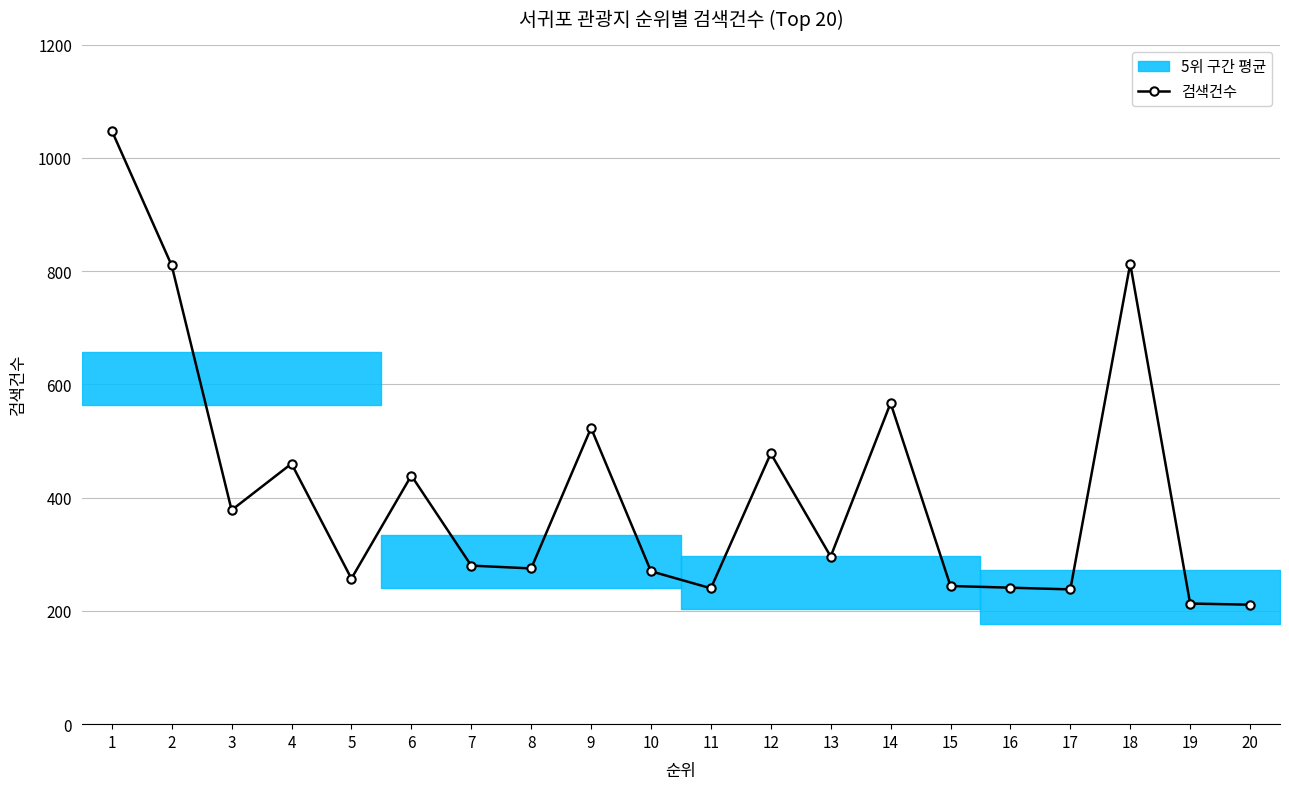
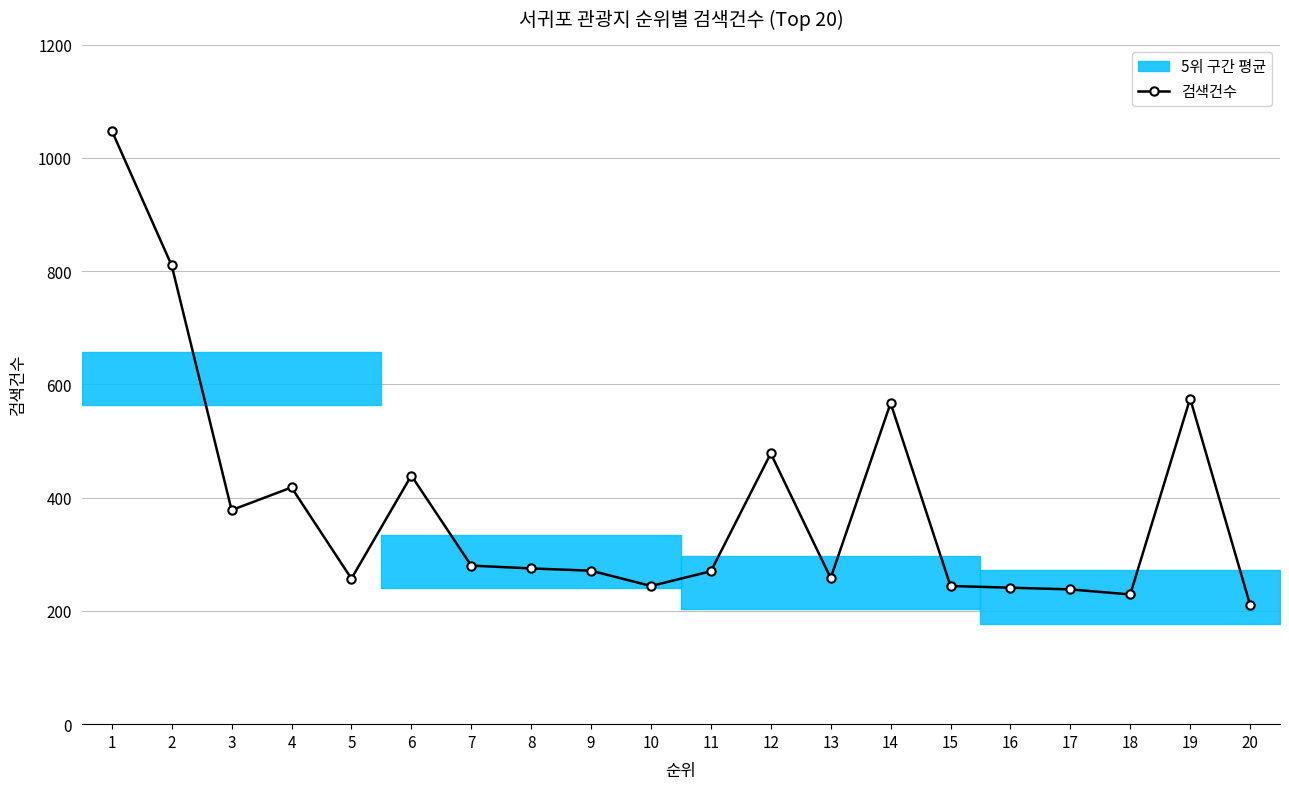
  {
    "검색건수": {
      "1": 1050,
      "2": 810,
      "3": 380,
-     "4": 460,
+     "4": 420,
      "5": 260,
      "6": 440,
      "7": 280,
      "8": 280,
-     "9": 520,
-     "10": 270,
-     "11": 240,
+     "9": 270,
+     "10": 240,
+     "11": 270,
      "12": 480,
-     "13": 300,
+     "13": 260,
      "14": 570,
      "15": 240,
      "16": 240,
      "17": 240,
-     "18": 810,
-     "19": 210,
+     "18": 230,
+     "19": 580,
      "20": 210
    }
  }
